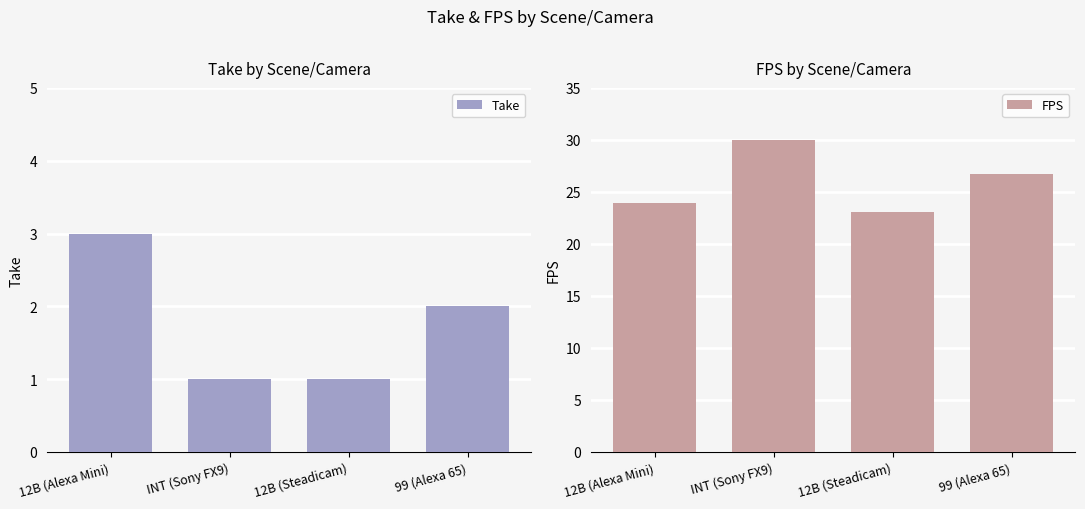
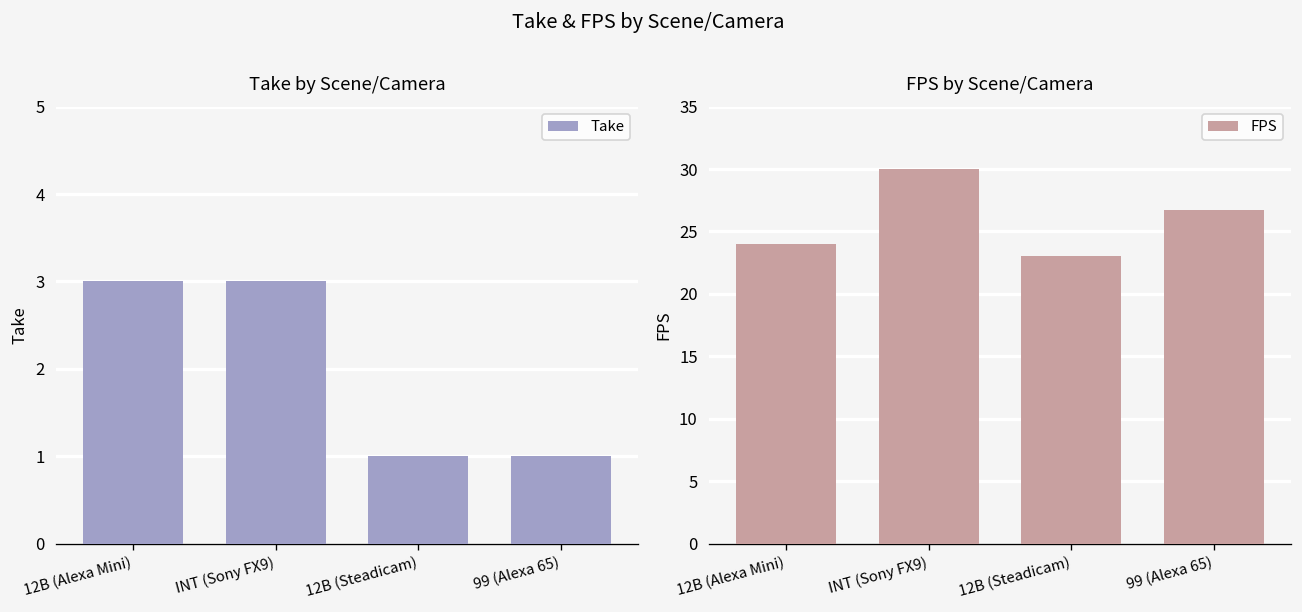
  {
    "Take by Scene/Camera": {
      "12B (Alexa Mini)": 3,
-     "INT (Sony FX9)": 1,
+     "INT (Sony FX9)": 3,
      "12B (Steadicam)": 1,
-     "99 (Alexa 65)": 2
+     "99 (Alexa 65)": 1
    },
    "FPS by Scene/Camera": {
      "12B (Alexa Mini)": 24.0,
      "INT (Sony FX9)": 30.0,
      "12B (Steadicam)": 23.0,
      "99 (Alexa 65)": 26.7
    }
  }
